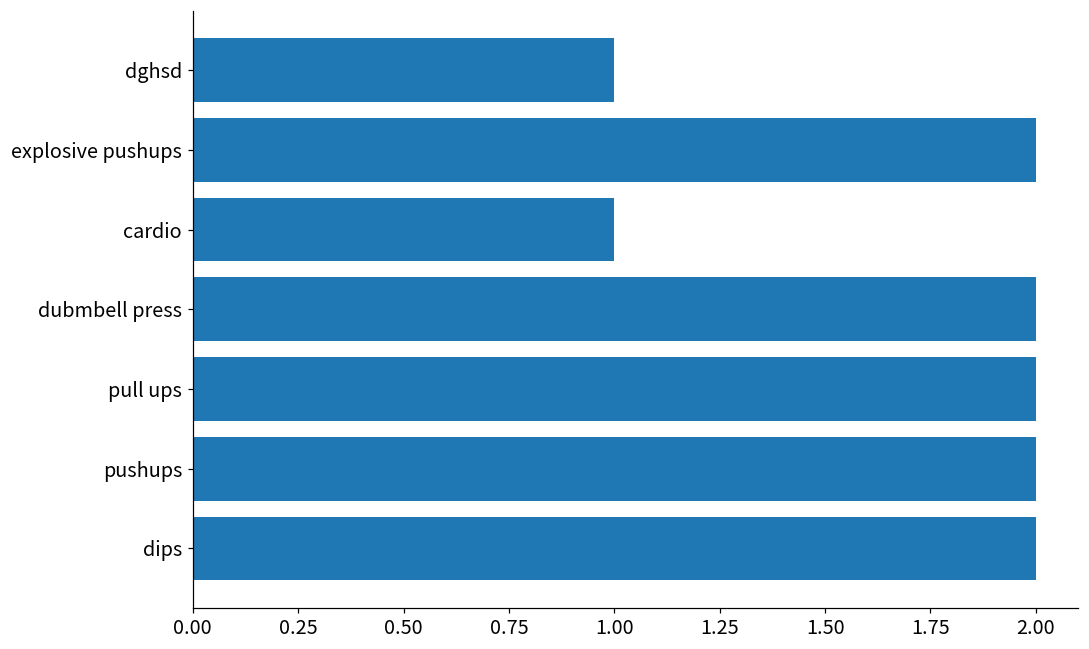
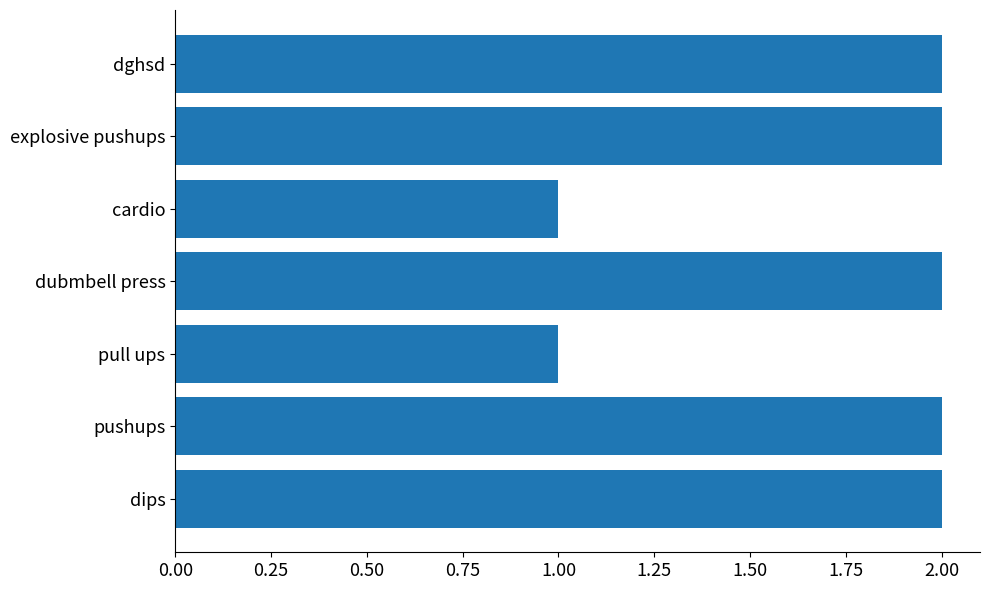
  {
-   "dghsd": 1,
+   "dghsd": 2,
    "explosive pushups": 2,
    "cardio": 1,
    "dubmbell press": 2,
-   "pull ups": 2,
+   "pull ups": 1,
    "pushups": 2,
    "dips": 2
  }
